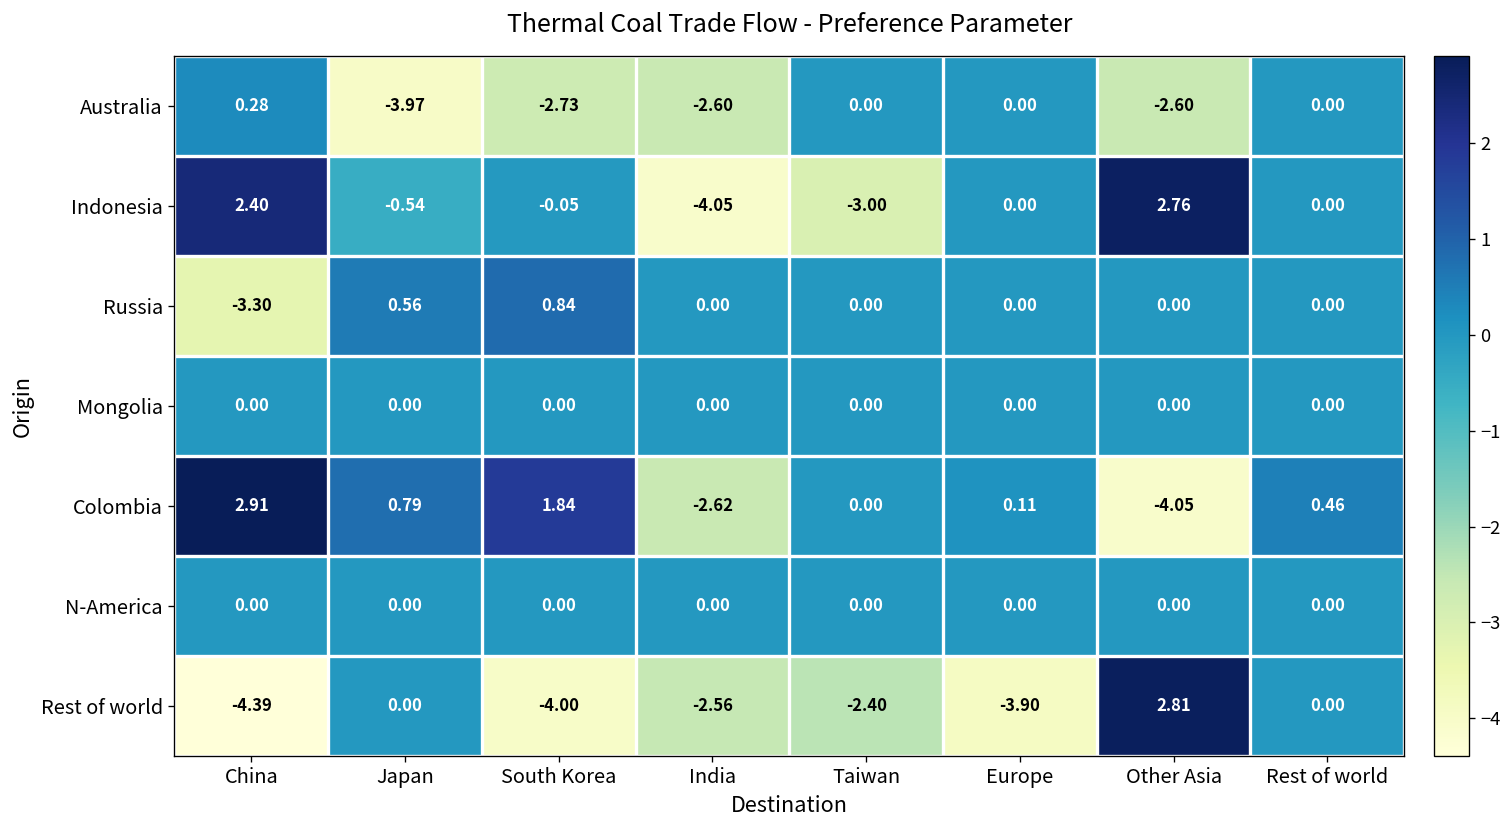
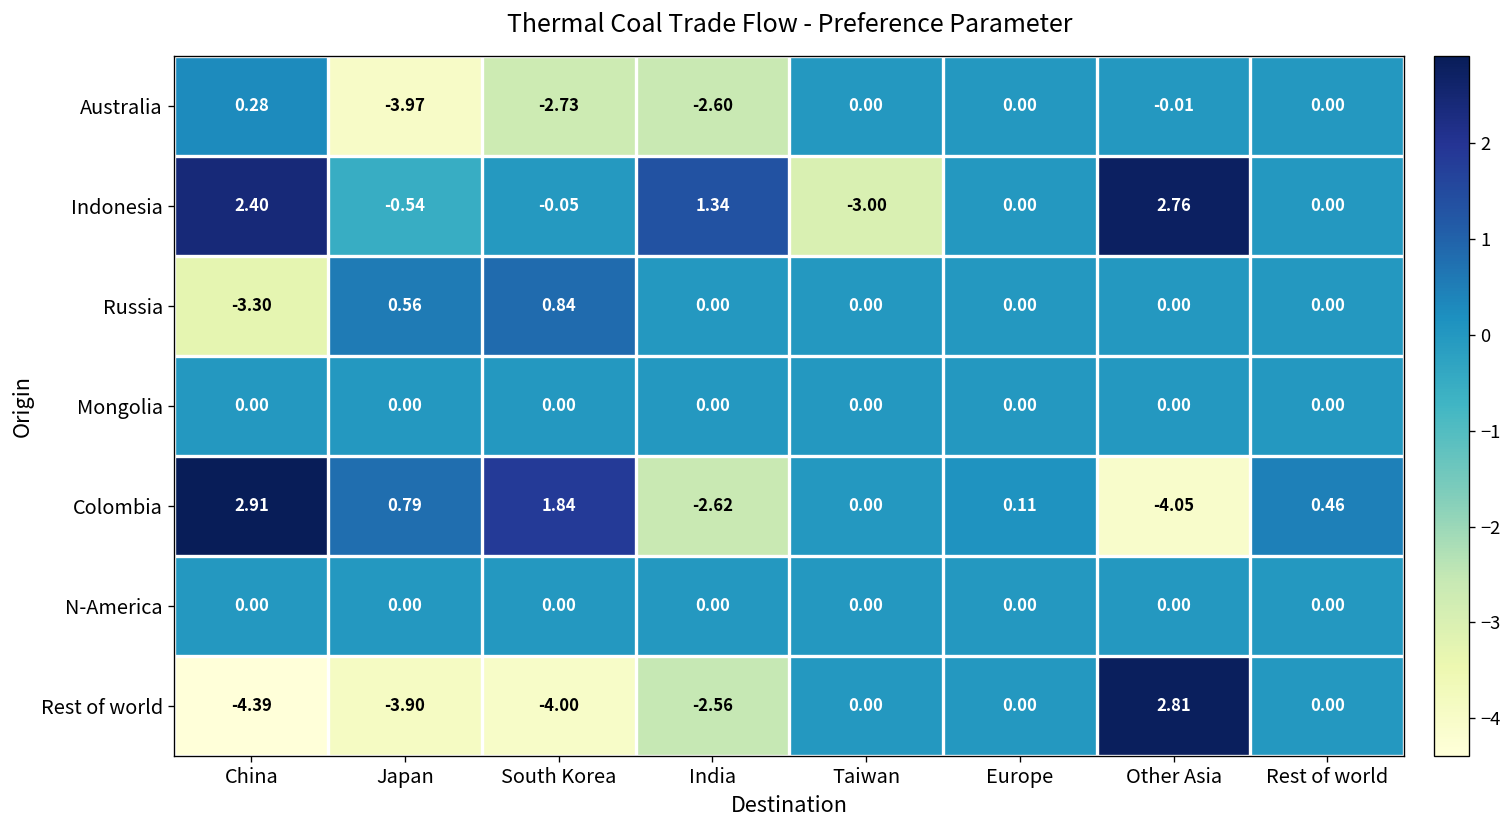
  {
    "Australia": {
      "China": 0.28,
      "Japan": -3.97,
      "South Korea": -2.73,
      "India": -2.60,
      "Taiwan": 0.00,
      "Europe": 0.00,
-     "Other Asia": -2.60,
+     "Other Asia": -0.01,
      "Rest of world": 0.00
    },
    "Indonesia": {
      "China": 2.40,
      "Japan": -0.54,
      "South Korea": -0.05,
-     "India": -4.05,
+     "India": 1.34,
      "Taiwan": -3.00,
      "Europe": 0.00,
      "Other Asia": 2.76,
      "Rest of world": 0.00
    },
    "Russia": {
      "China": -3.30,
      "Japan": 0.56,
      "South Korea": 0.84,
      "India": 0.00,
      "Taiwan": 0.00,
      "Europe": 0.00,
      "Other Asia": 0.00,
      "Rest of world": 0.00
    },
    "Mongolia": {
      "China": 0.00,
      "Japan": 0.00,
      "South Korea": 0.00,
      "India": 0.00,
      "Taiwan": 0.00,
      "Europe": 0.00,
      "Other Asia": 0.00,
      "Rest of world": 0.00
    },
    "Colombia": {
      "China": 2.91,
      "Japan": 0.79,
      "South Korea": 1.84,
      "India": -2.62,
      "Taiwan": 0.00,
      "Europe": 0.11,
      "Other Asia": -4.05,
      "Rest of world": 0.46
    },
    "N-America": {
      "China": 0.00,
      "Japan": 0.00,
      "South Korea": 0.00,
      "India": 0.00,
      "Taiwan": 0.00,
      "Europe": 0.00,
      "Other Asia": 0.00,
      "Rest of world": 0.00
    },
    "Rest of world": {
      "China": -4.39,
-     "Japan": 0.00,
+     "Japan": -3.90,
      "South Korea": -4.00,
      "India": -2.56,
-     "Taiwan": -2.40,
-     "Europe": -3.90,
+     "Taiwan": 0.00,
+     "Europe": 0.00,
      "Other Asia": 2.81,
      "Rest of world": 0.00
    }
  }
